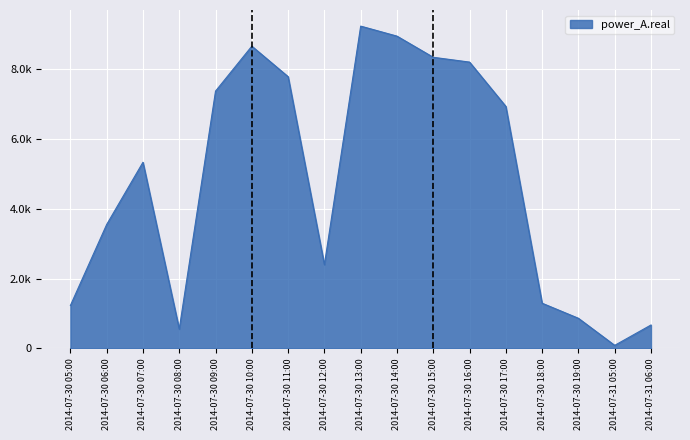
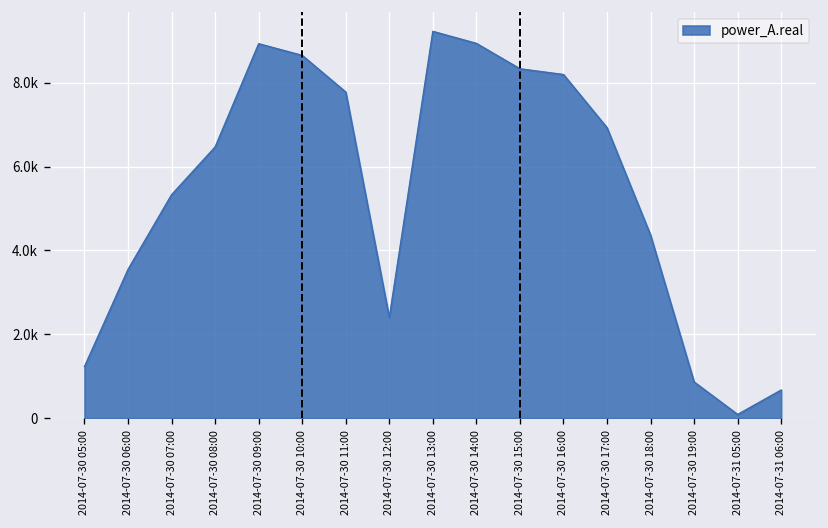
  {
    "2014-07-30 05:00": 1200,
    "2014-07-30 06:00": 3500,
    "2014-07-30 07:00": 5300,
-   "2014-07-30 08:00": 600,
-   "2014-07-30 09:00": 7400,
+   "2014-07-30 08:00": 6500,
+   "2014-07-30 09:00": 8900,
    "2014-07-30 10:00": 8700,
    "2014-07-30 11:00": 7800,
    "2014-07-30 12:00": 2400,
    "2014-07-30 13:00": 9200,
    "2014-07-30 14:00": 8900,
    "2014-07-30 15:00": 8300,
    "2014-07-30 16:00": 8200,
    "2014-07-30 17:00": 6900,
-   "2014-07-30 18:00": 1300,
+   "2014-07-30 18:00": 4400,
    "2014-07-30 19:00": 900,
    "2014-07-31 05:00": 100,
    "2014-07-31 06:00": 700
  }
